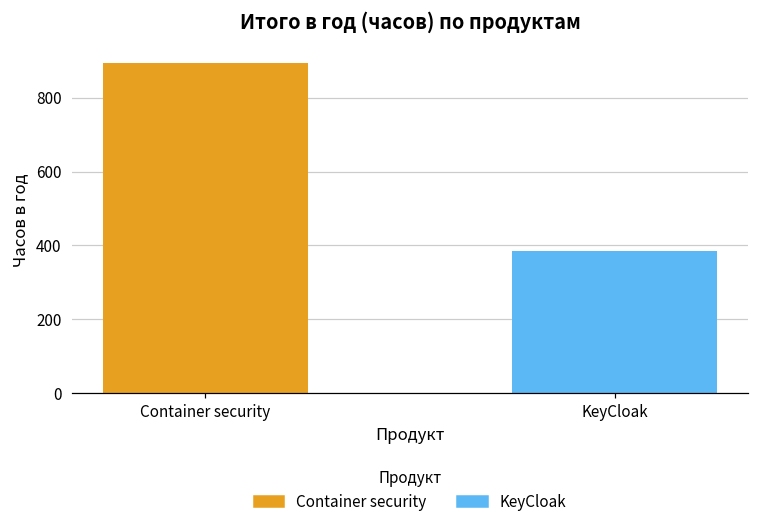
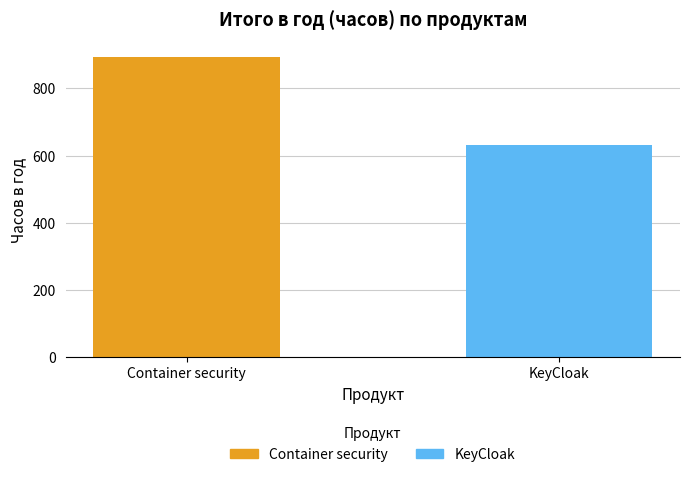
  {
    "Container security": 890,
-   "KeyCloak": 390
+   "KeyCloak": 630
  }
